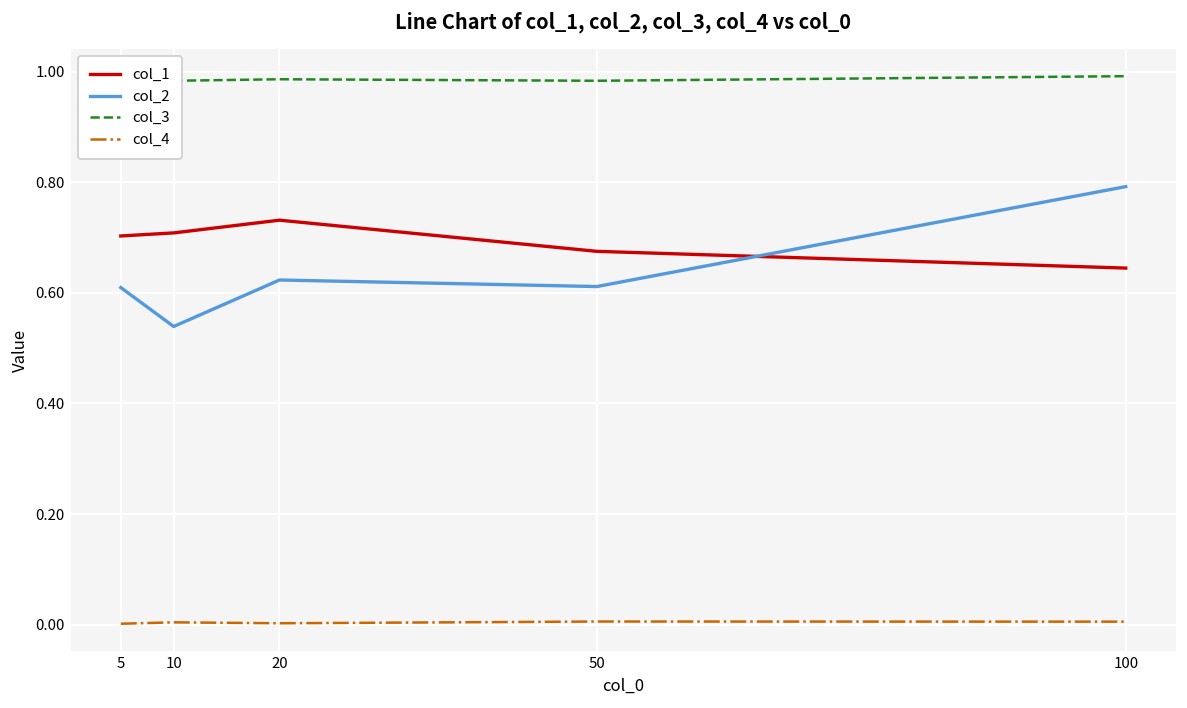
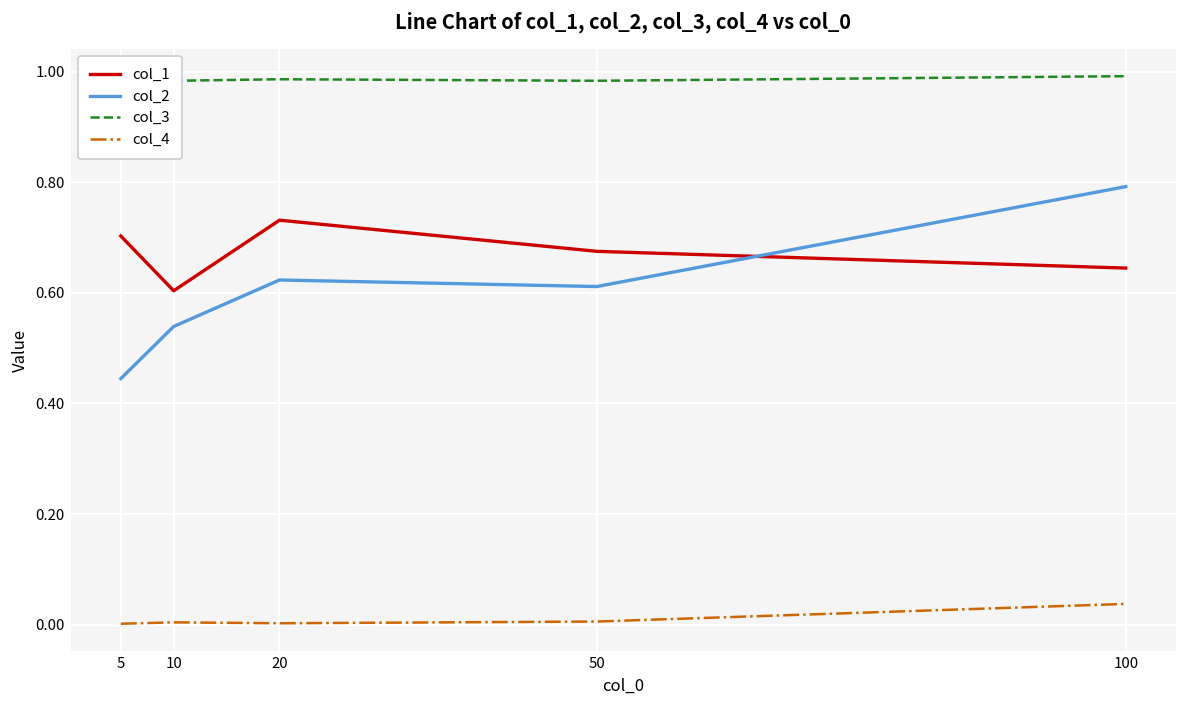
  {
    "col_1": {
      "5": 0.70,
-     "10": 0.71,
+     "10": 0.60,
      "20": 0.73,
      "50": 0.68,
      "100": 0.64
    },
    "col_2": {
-     "5": 0.61,
+     "5": 0.44,
      "10": 0.54,
      "20": 0.62,
      "50": 0.61,
      "100": 0.79
    },
    "col_3": {
      "20": 0.99,
      "50": 0.98,
      "100": 0.99
    },
    "col_4": {
      "5": 0.00,
      "10": 0.00,
      "20": 0.00,
      "50": 0.01,
-     "100": 0.01
+     "100": 0.04
    }
  }
